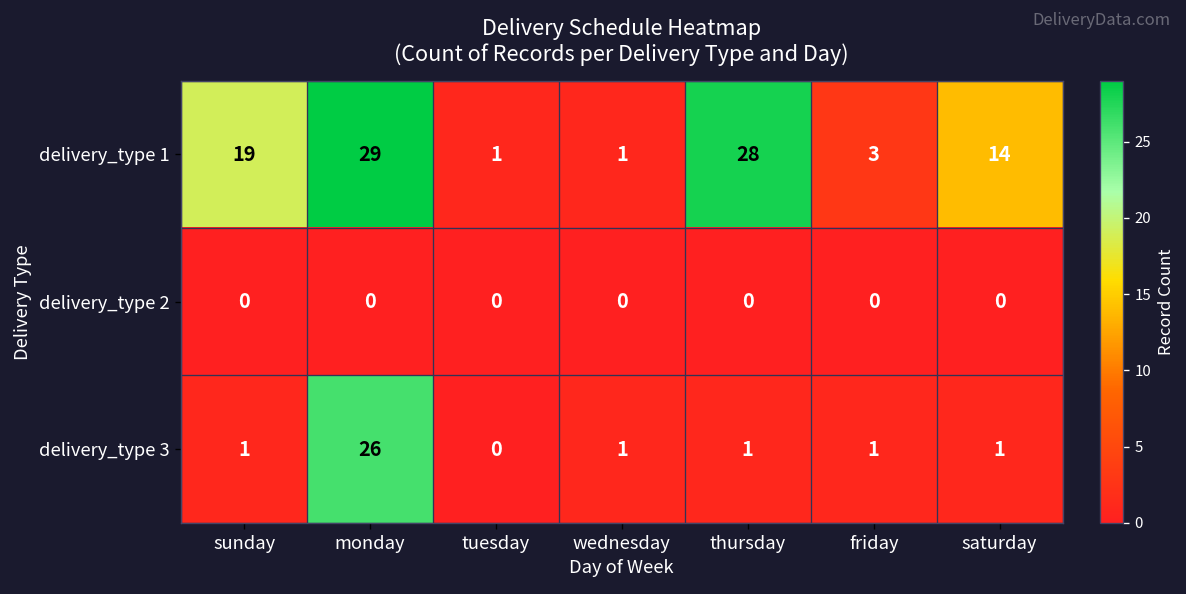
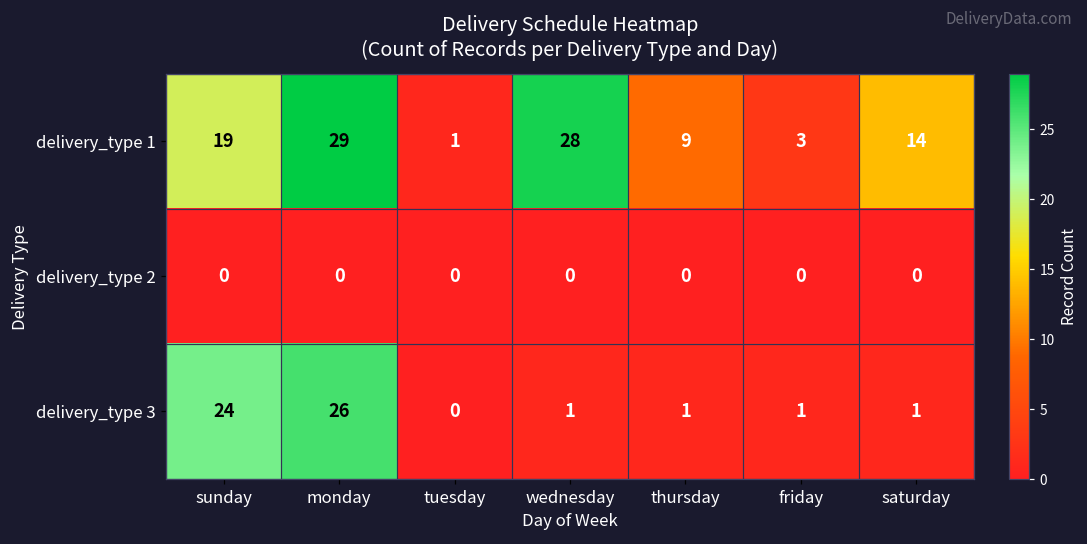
  {
    "delivery_type 1": {
      "sunday": 19,
      "monday": 29,
      "tuesday": 1,
-     "wednesday": 1,
-     "thursday": 28,
+     "wednesday": 28,
+     "thursday": 9,
      "friday": 3,
      "saturday": 14
    },
    "delivery_type 2": {
      "sunday": 0,
      "monday": 0,
      "tuesday": 0,
      "wednesday": 0,
      "thursday": 0,
      "friday": 0,
      "saturday": 0
    },
    "delivery_type 3": {
-     "sunday": 1,
+     "sunday": 24,
      "monday": 26,
      "tuesday": 0,
      "wednesday": 1,
      "thursday": 1,
      "friday": 1,
      "saturday": 1
    }
  }
